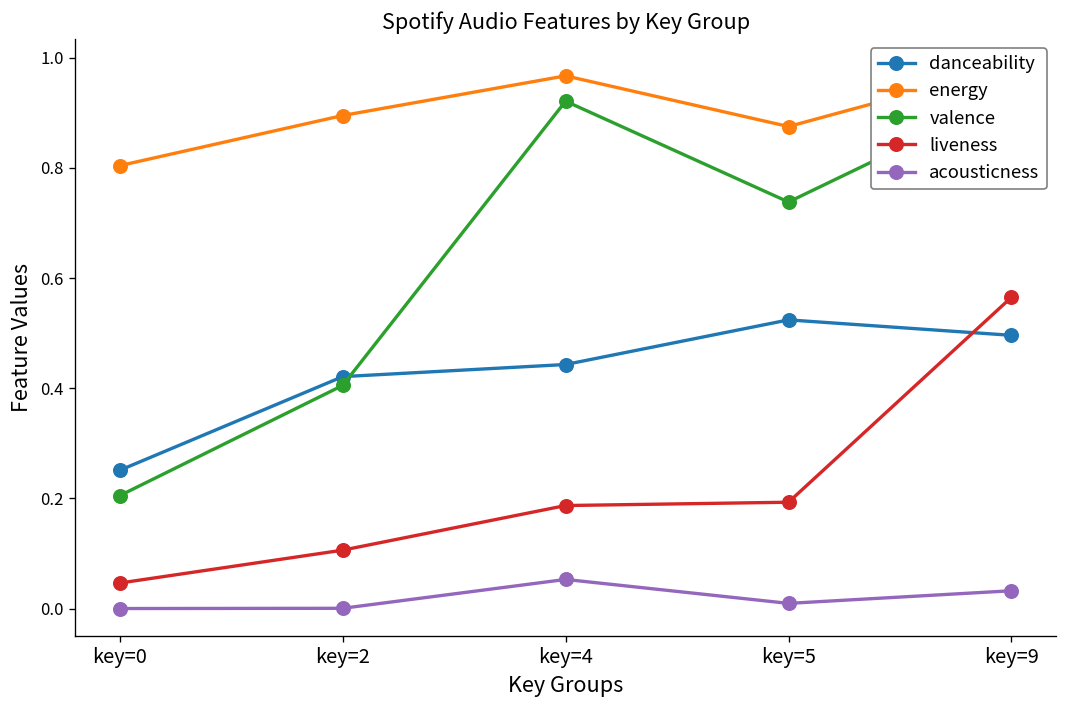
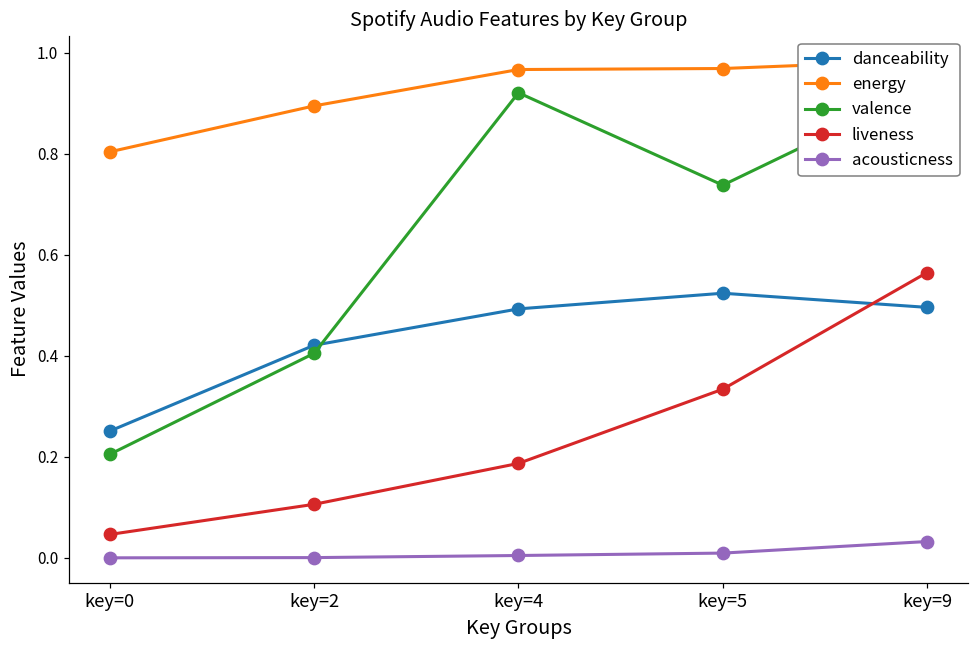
  {
    "danceability": {
      "key=0": 0.25,
      "key=2": 0.42,
-     "key=4": 0.44,
+     "key=4": 0.49,
      "key=5": 0.52,
      "key=9": 0.50
    },
    "energy": {
      "key=0": 0.80,
      "key=2": 0.90,
      "key=4": 0.97,
-     "key=5": 0.88
+     "key=5": 0.97
    },
    "valence": {
      "key=0": 0.21,
      "key=2": 0.41,
      "key=4": 0.92,
      "key=5": 0.74
    },
    "liveness": {
      "key=0": 0.05,
      "key=2": 0.11,
      "key=4": 0.19,
-     "key=5": 0.19,
+     "key=5": 0.33,
      "key=9": 0.57
    },
    "acousticness": {
      "key=0": 0.00,
      "key=2": 0.00,
-     "key=4": 0.05,
+     "key=4": 0.00,
      "key=5": 0.01,
      "key=9": 0.03
    }
  }
